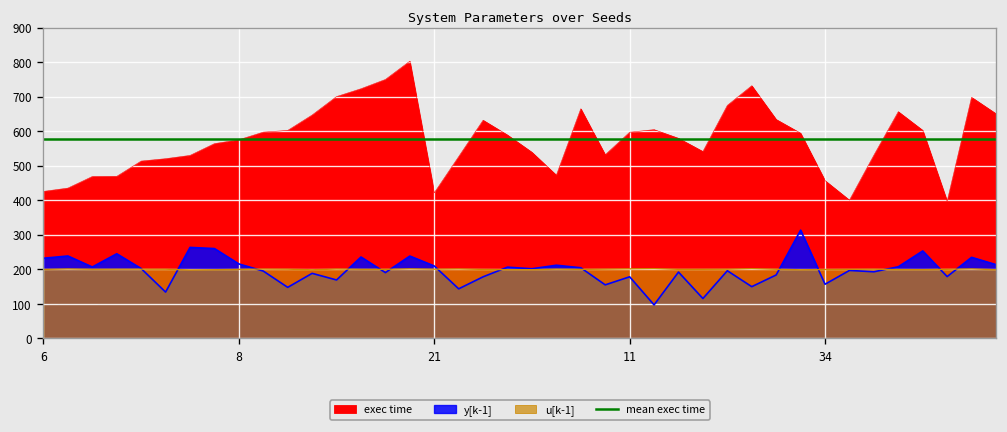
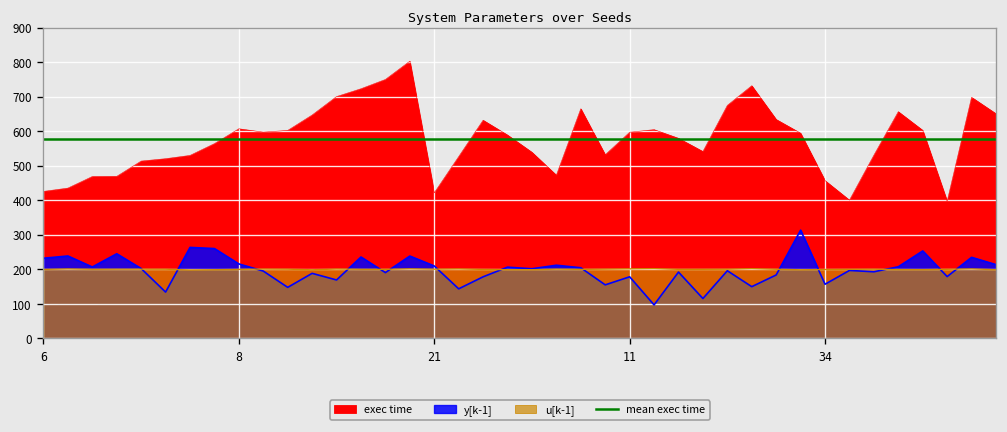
  {
    "exec time": {
-     "8": 580
+     "8": 610
    },
    "y[k-1]": {
      "8": 220
    },
    "u[k-1]": {
      "8": 200
    }
  }
